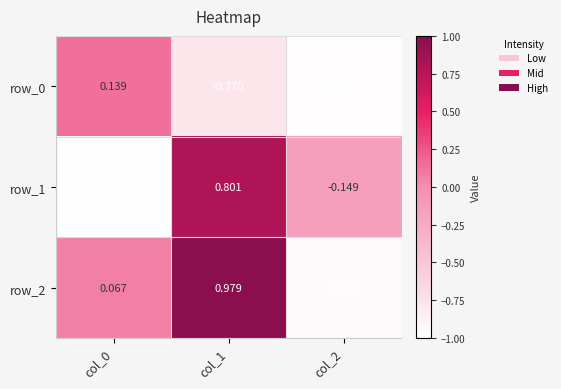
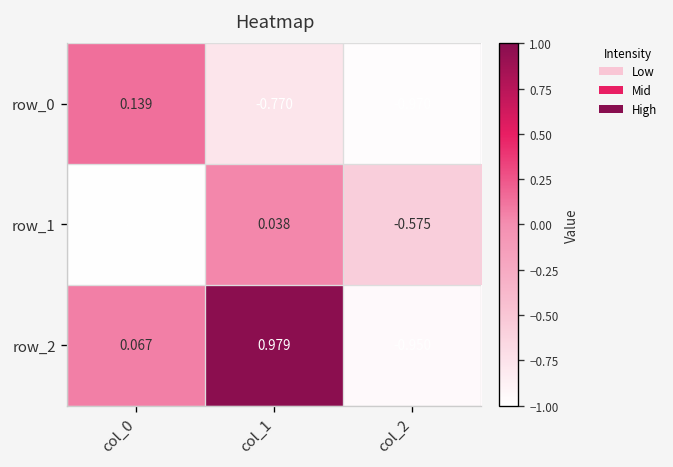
  {
    "row_0": {
      "col_0": 0.139
    },
    "row_1": {
-     "col_1": 0.801,
-     "col_2": -0.149
+     "col_1": 0.038,
+     "col_2": -0.575
    },
    "row_2": {
      "col_0": 0.067,
      "col_1": 0.979
    }
  }
